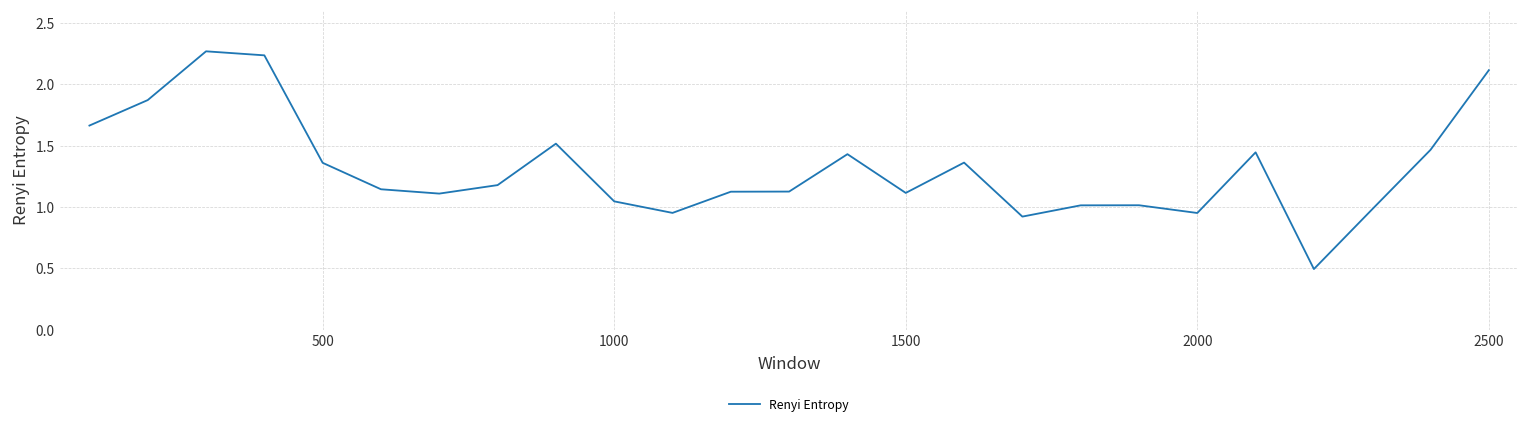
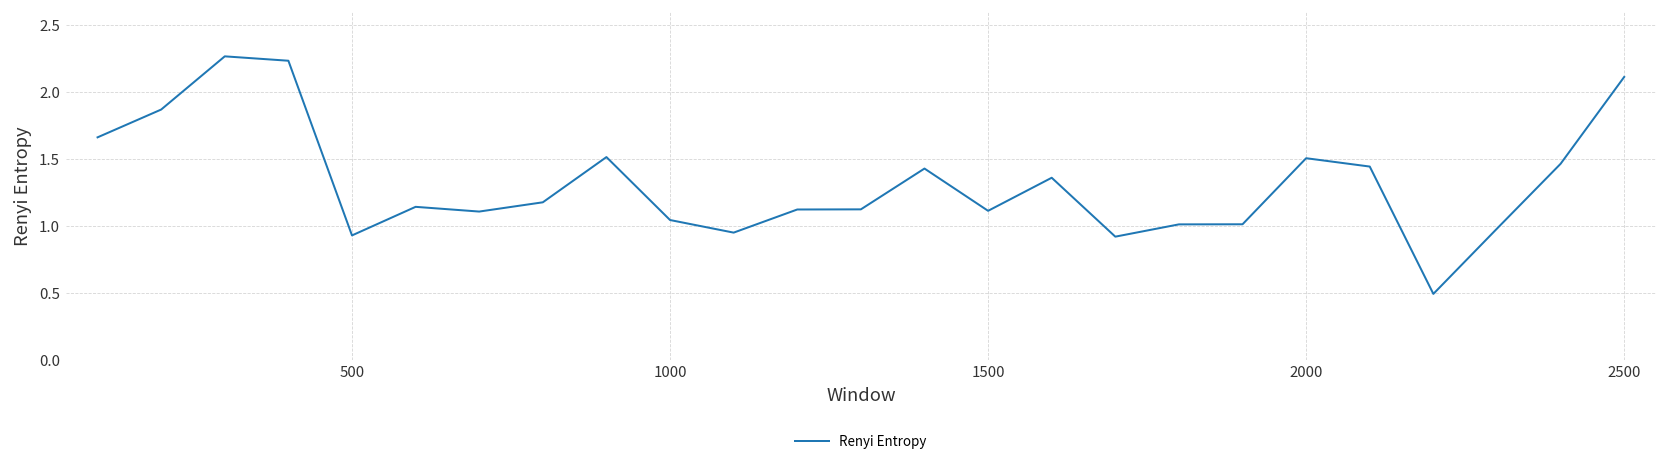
  {
-   "500": 1.36,
+   "500": 0.93,
    "1000": 1.05,
    "1500": 1.11,
-   "2000": 0.95,
+   "2000": 1.51,
    "2500": 2.11
  }
